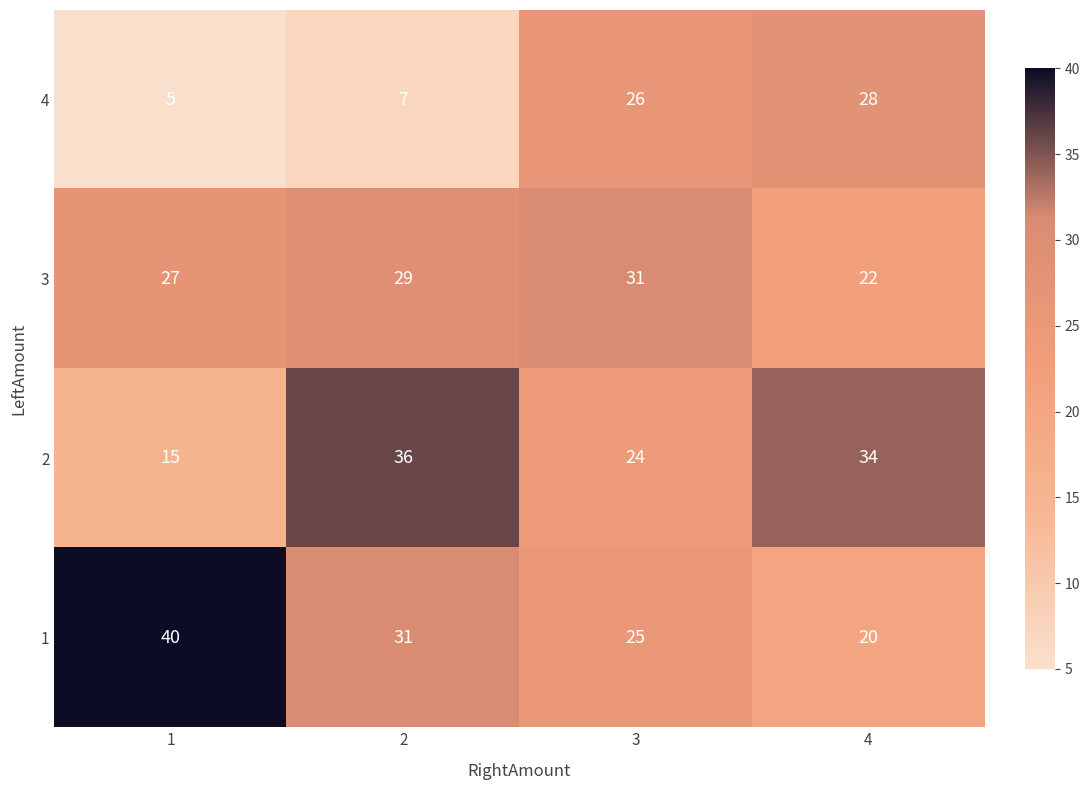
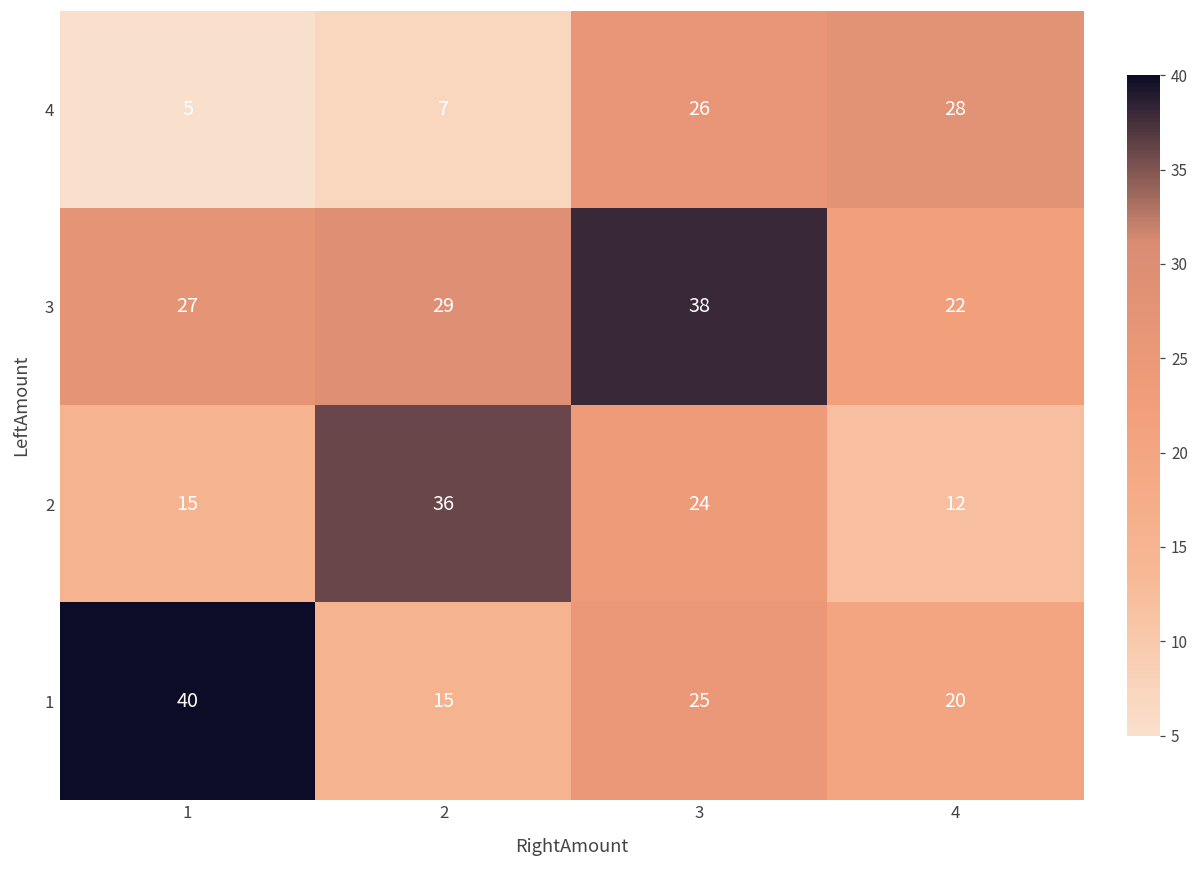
  {
    "4": {
      "1": 5,
      "2": 7,
      "3": 26,
      "4": 28
    },
    "3": {
      "1": 27,
      "2": 29,
-     "3": 31,
+     "3": 38,
      "4": 22
    },
    "2": {
      "1": 15,
      "2": 36,
      "3": 24,
-     "4": 34
+     "4": 12
    },
    "1": {
      "1": 40,
-     "2": 31,
+     "2": 15,
      "3": 25,
      "4": 20
    }
  }
